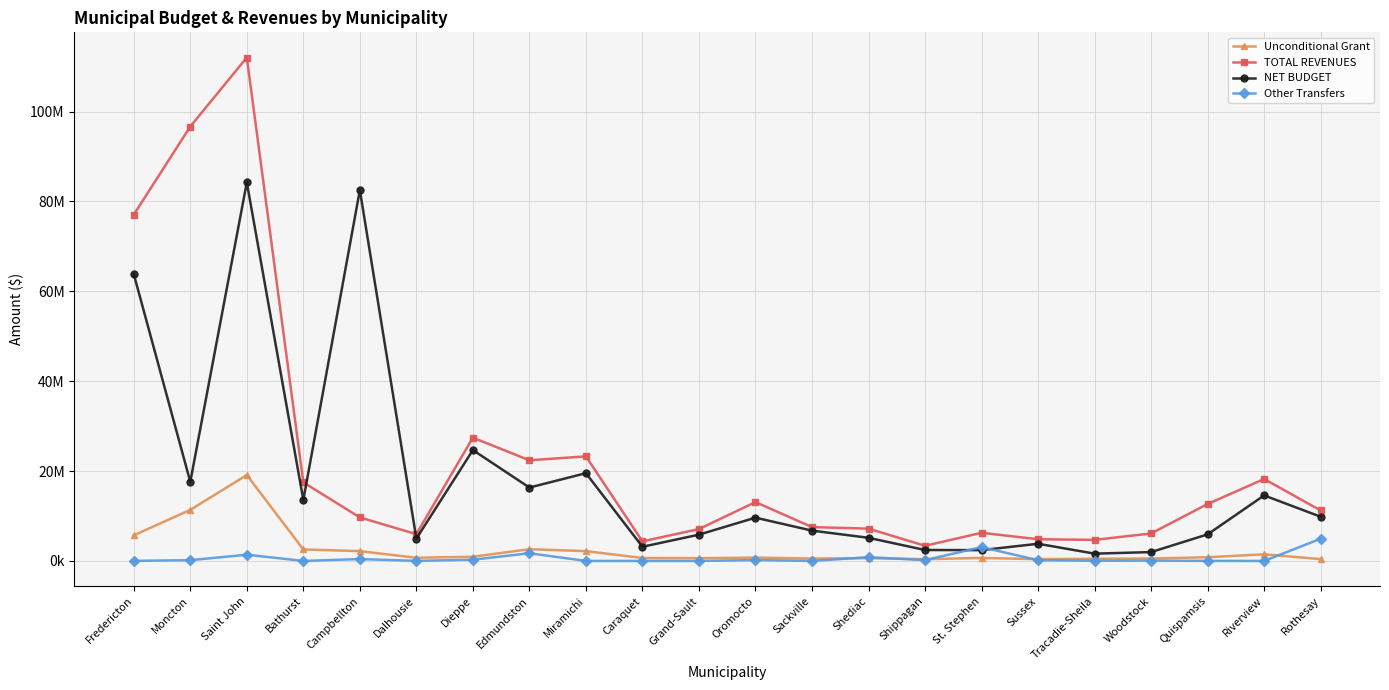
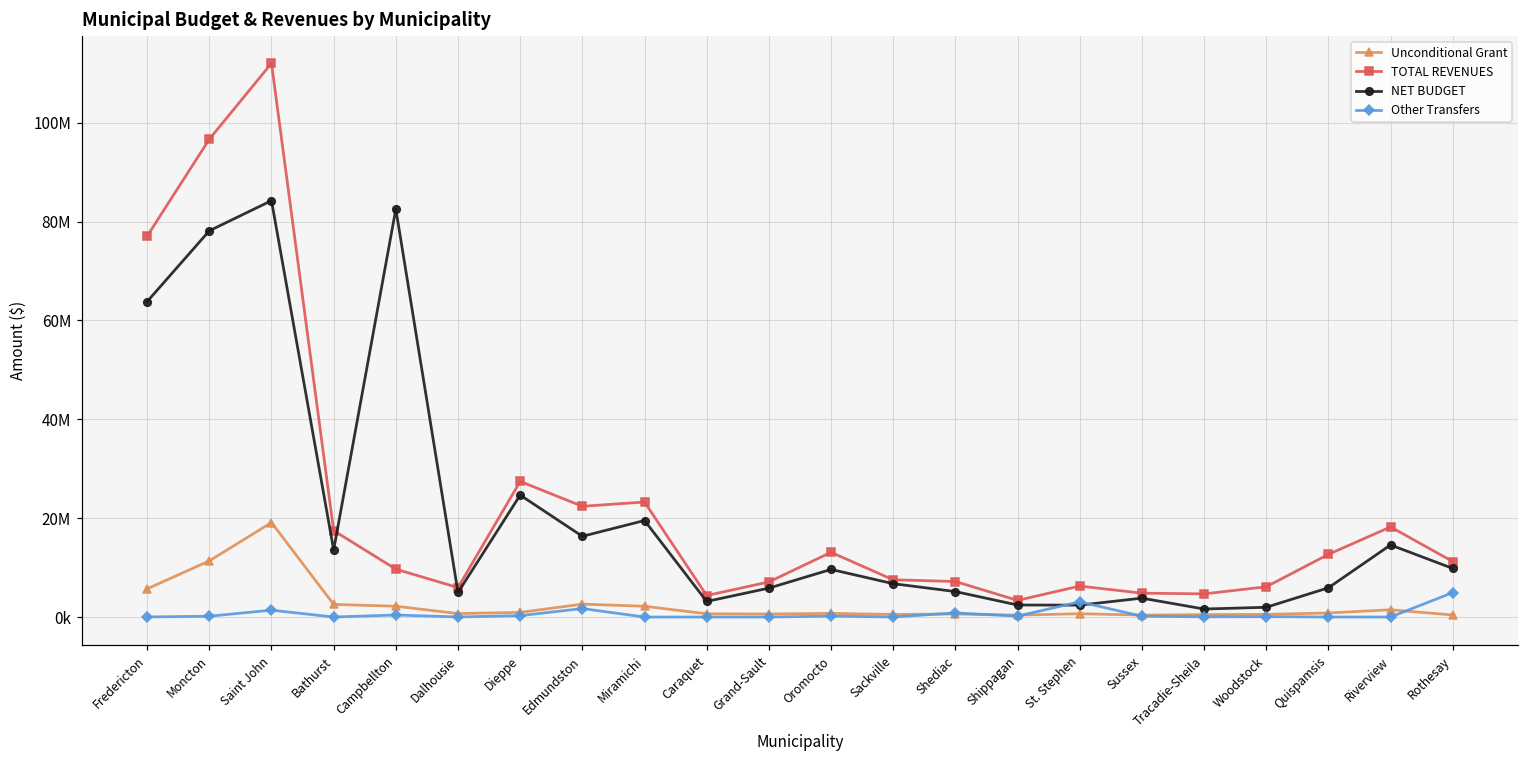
  {
    "NET BUDGET": {
      "Fredericton": 64000000,
-     "Moncton": 18000000,
+     "Moncton": 78000000,
      "Saint John": 84000000,
      "Bathurst": 14000000,
      "Campbellton": 83000000,
      "Dalhousie": 5000000,
      "Dieppe": 25000000,
      "Edmundston": 16000000,
      "Miramichi": 20000000,
      "Caraquet": 3000000,
      "Grand-Sault": 6000000,
      "Oromocto": 10000000,
      "Sackville": 7000000,
      "Shediac": 5000000,
      "Shippagan": 2000000,
      "St. Stephen": 2000000,
      "Sussex": 4000000,
      "Tracadie-Sheila": 2000000,
      "Woodstock": 2000000,
      "Quispamsis": 6000000,
      "Riverview": 15000000,
      "Rothesay": 10000000
    },
    "Other Transfers": {
      "Fredericton": 0,
      "Moncton": 0,
      "Saint John": 1000000,
      "Bathurst": 0,
      "Campbellton": 0,
      "Dalhousie": 0,
      "Dieppe": 0,
      "Edmundston": 2000000,
      "Miramichi": 0,
      "Caraquet": 0,
      "Grand-Sault": 0,
      "St. Stephen": 3000000,
      "Quispamsis": 0,
      "Riverview": 0,
      "Rothesay": 5000000
    }
  }
